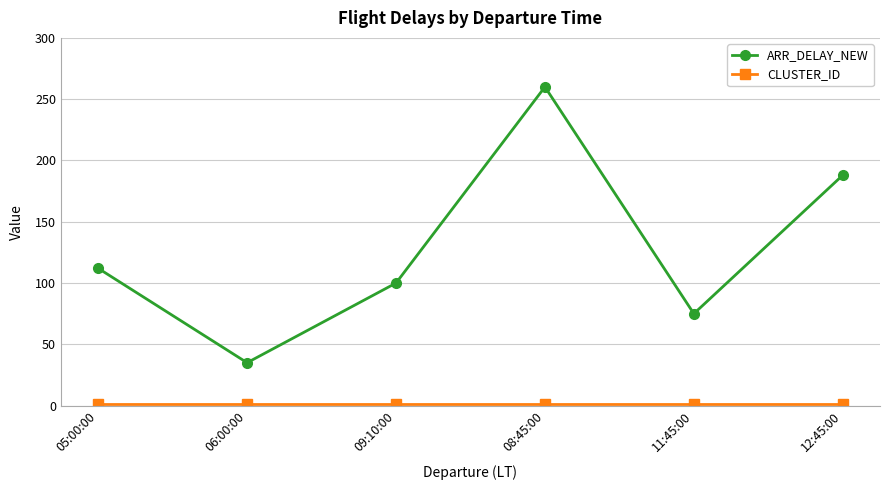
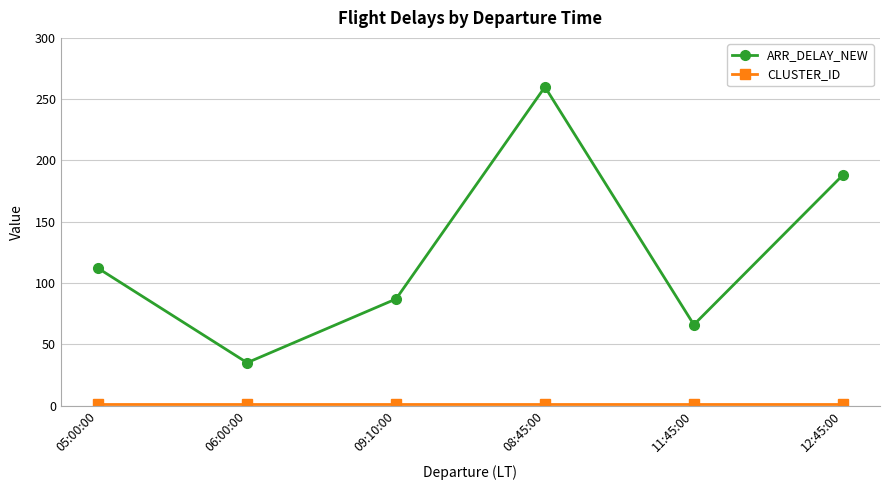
  {
    "ARR_DELAY_NEW": {
      "05:00:00": 112,
      "06:00:00": 35,
-     "09:10:00": 100,
+     "09:10:00": 87,
      "08:45:00": 260,
-     "11:45:00": 75,
+     "11:45:00": 66,
      "12:45:00": 188
    },
    "CLUSTER_ID": {
      "05:00:00": 1,
      "06:00:00": 1,
      "09:10:00": 1,
      "08:45:00": 1,
      "11:45:00": 1,
      "12:45:00": 1
    }
  }
